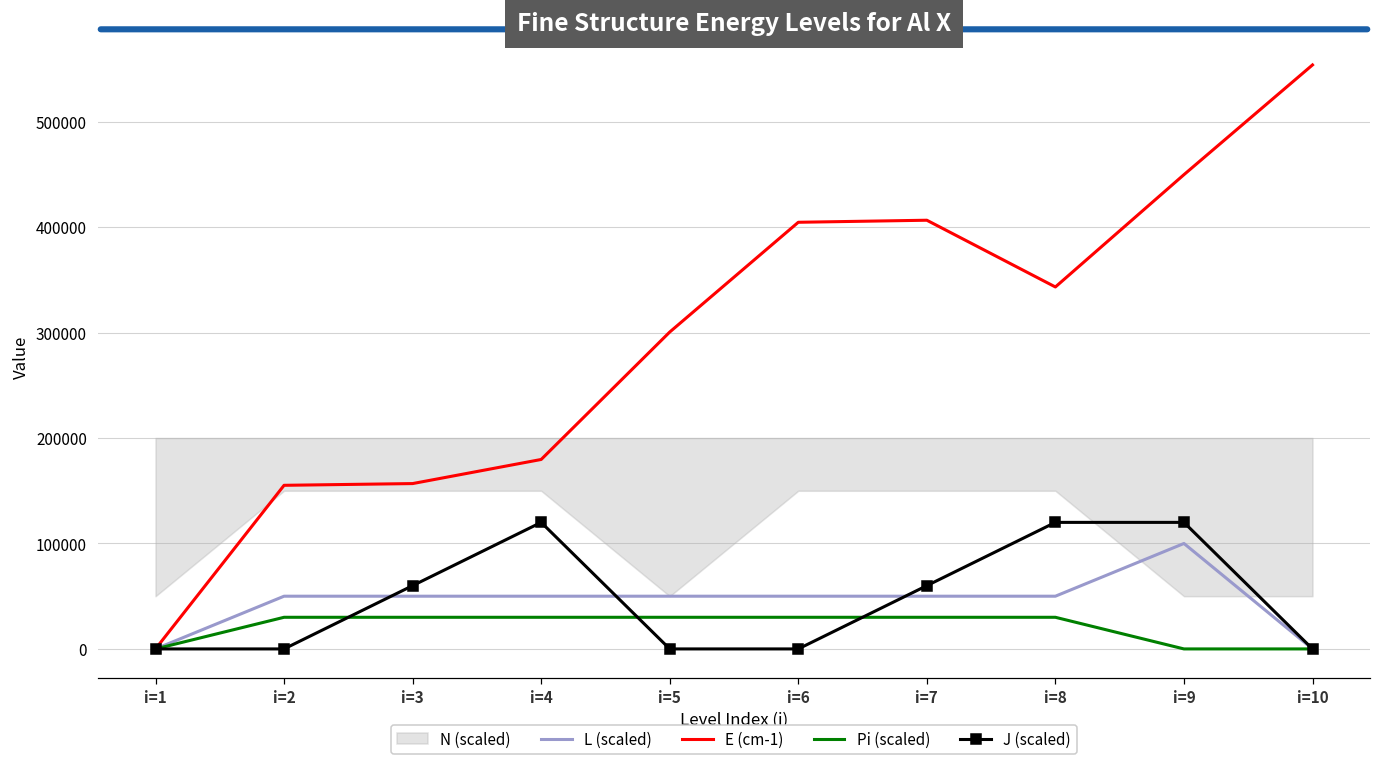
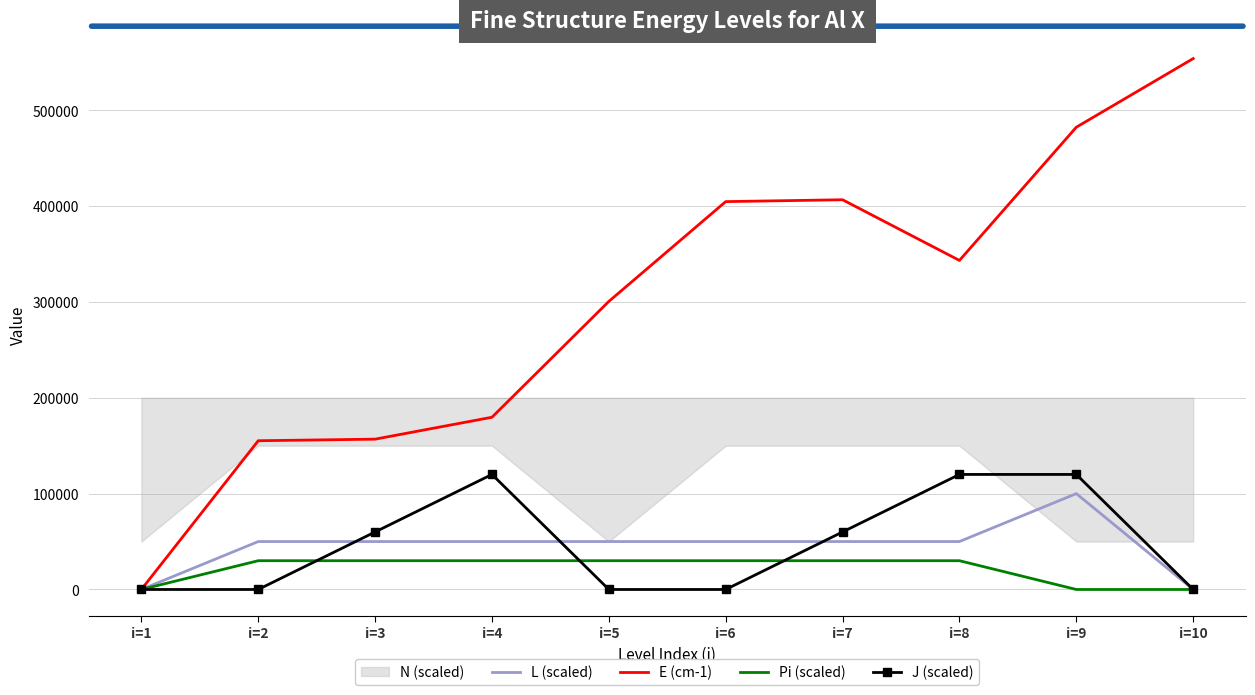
  {
    "E (cm-1)": {
      "i=2": 160000,
      "i=3": 160000,
      "i=4": 180000,
      "i=5": 300000,
      "i=6": 400000,
      "i=7": 410000,
      "i=8": 340000,
-     "i=9": 450000,
+     "i=9": 480000,
      "i=10": 550000
    },
    "Pi (scaled)": {
      "i=2": 30000,
      "i=3": 30000,
      "i=4": 30000,
      "i=5": 30000,
      "i=6": 30000,
      "i=7": 30000,
      "i=8": 30000,
      "i=9": 0
    },
    "J (scaled)": {
      "i=2": 0,
      "i=3": 60000,
      "i=4": 120000,
      "i=5": 0,
      "i=6": 0,
      "i=7": 60000,
      "i=8": 120000,
      "i=9": 120000
    }
  }
